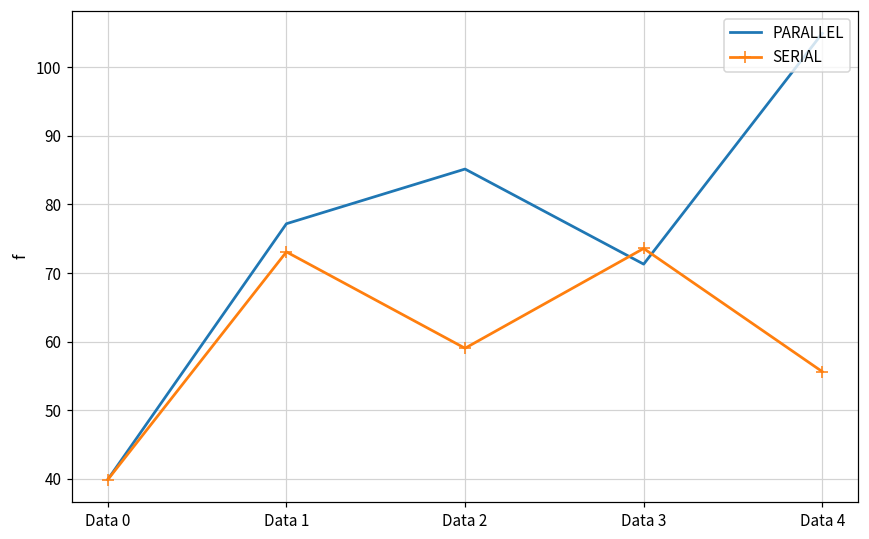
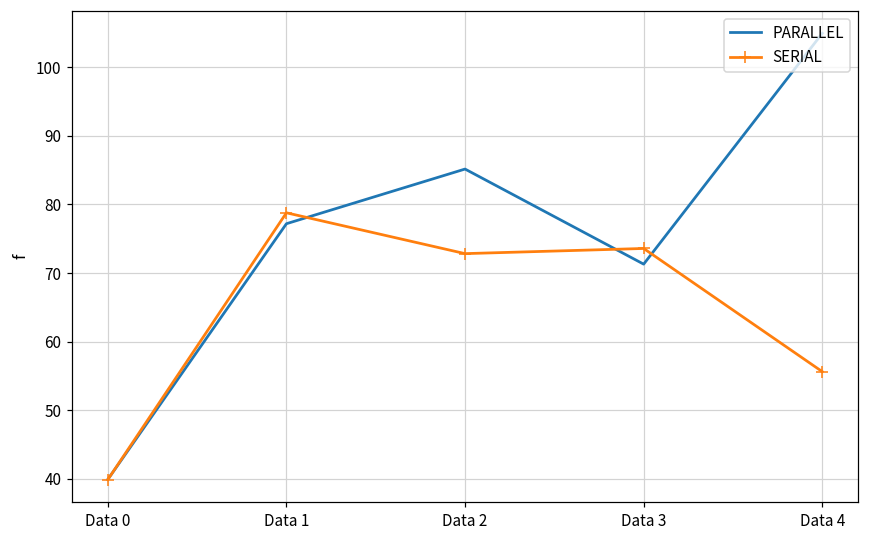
  {
    "PARALLEL": {
      "Data 1": 77,
      "Data 2": 85,
      "Data 3": 71
    },
    "SERIAL": {
-     "Data 1": 73,
-     "Data 2": 59,
+     "Data 1": 79,
+     "Data 2": 73,
      "Data 3": 74,
      "Data 4": 56
    }
  }
